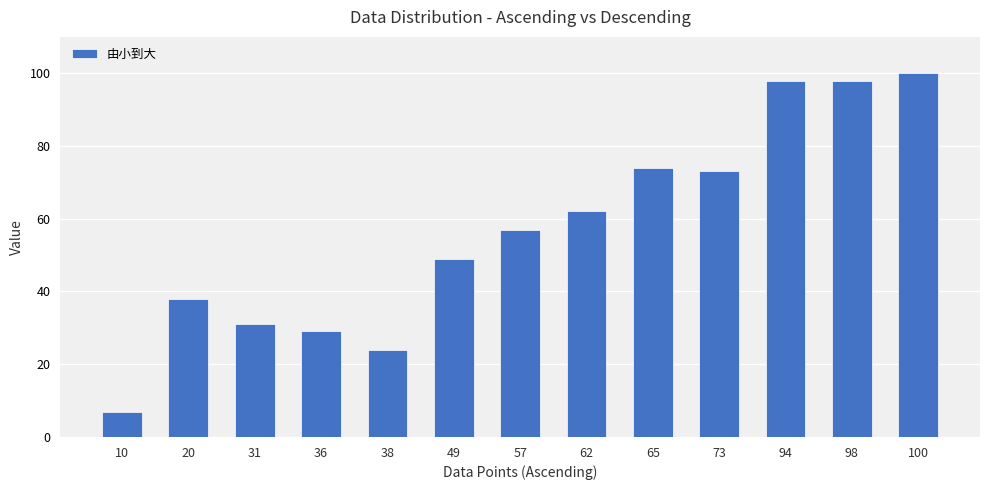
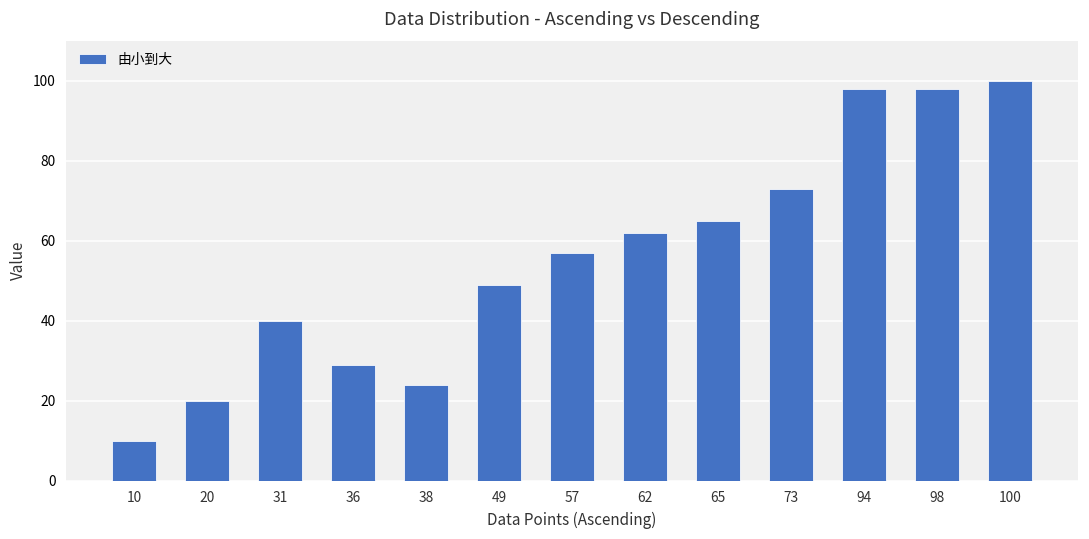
  {
-   "10": 7,
-   "20": 38,
-   "31": 31,
+   "10": 10,
+   "20": 20,
+   "31": 40,
    "36": 29,
    "38": 24,
    "49": 49,
    "57": 57,
    "62": 62,
-   "65": 74,
+   "65": 65,
    "73": 73,
    "94": 98,
    "98": 98,
    "100": 100
  }
